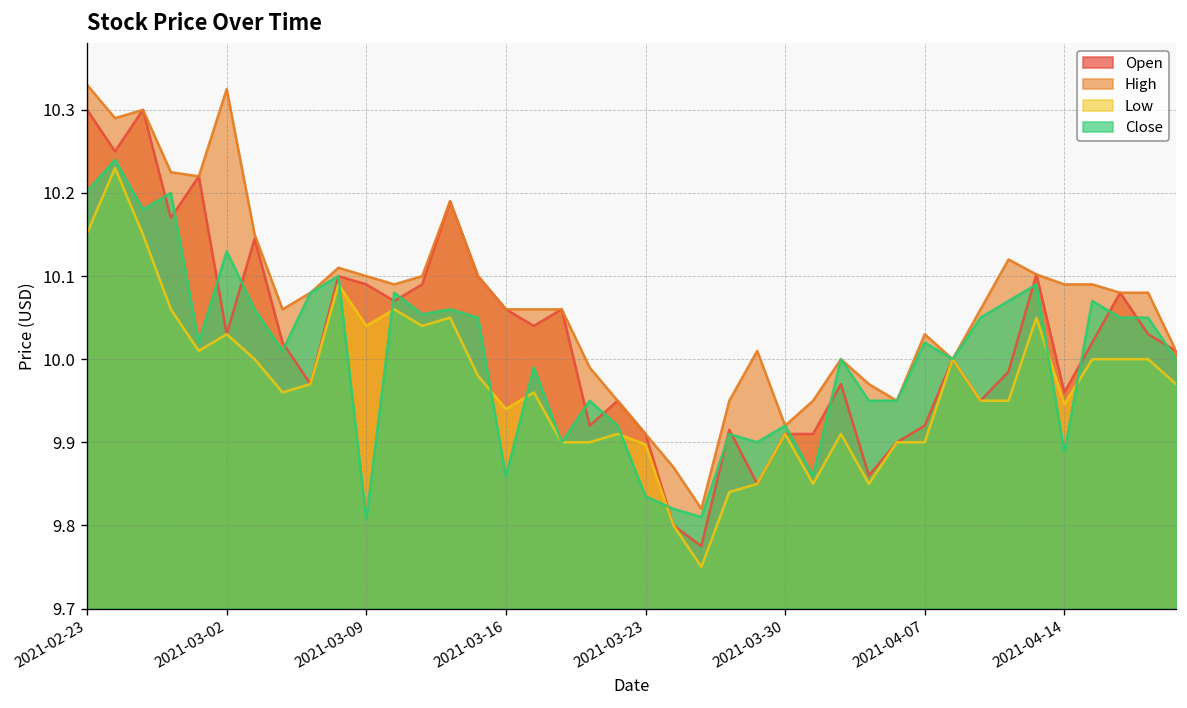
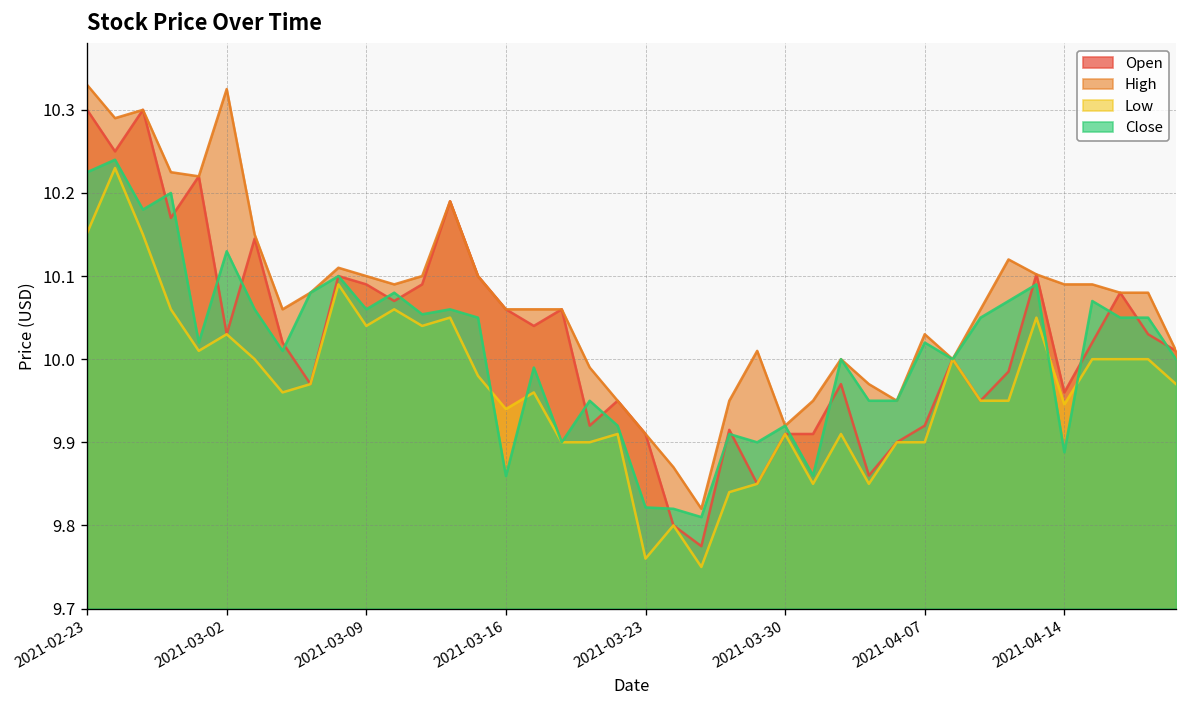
  {
    "Low": {
      "2021-02-23": 10.15,
      "2021-03-09": 10.04,
      "2021-03-16": 9.94,
-     "2021-03-23": 9.90,
+     "2021-03-23": 9.76,
      "2021-04-07": 9.90,
      "2021-04-14": 9.95
    },
    "Close": {
-     "2021-02-23": 10.20,
+     "2021-02-23": 10.23,
      "2021-03-02": 10.13,
-     "2021-03-09": 9.81,
+     "2021-03-09": 10.06,
      "2021-03-16": 9.86,
-     "2021-03-23": 9.84,
+     "2021-03-23": 9.82,
      "2021-04-07": 10.02,
      "2021-04-14": 9.89
    }
  }
